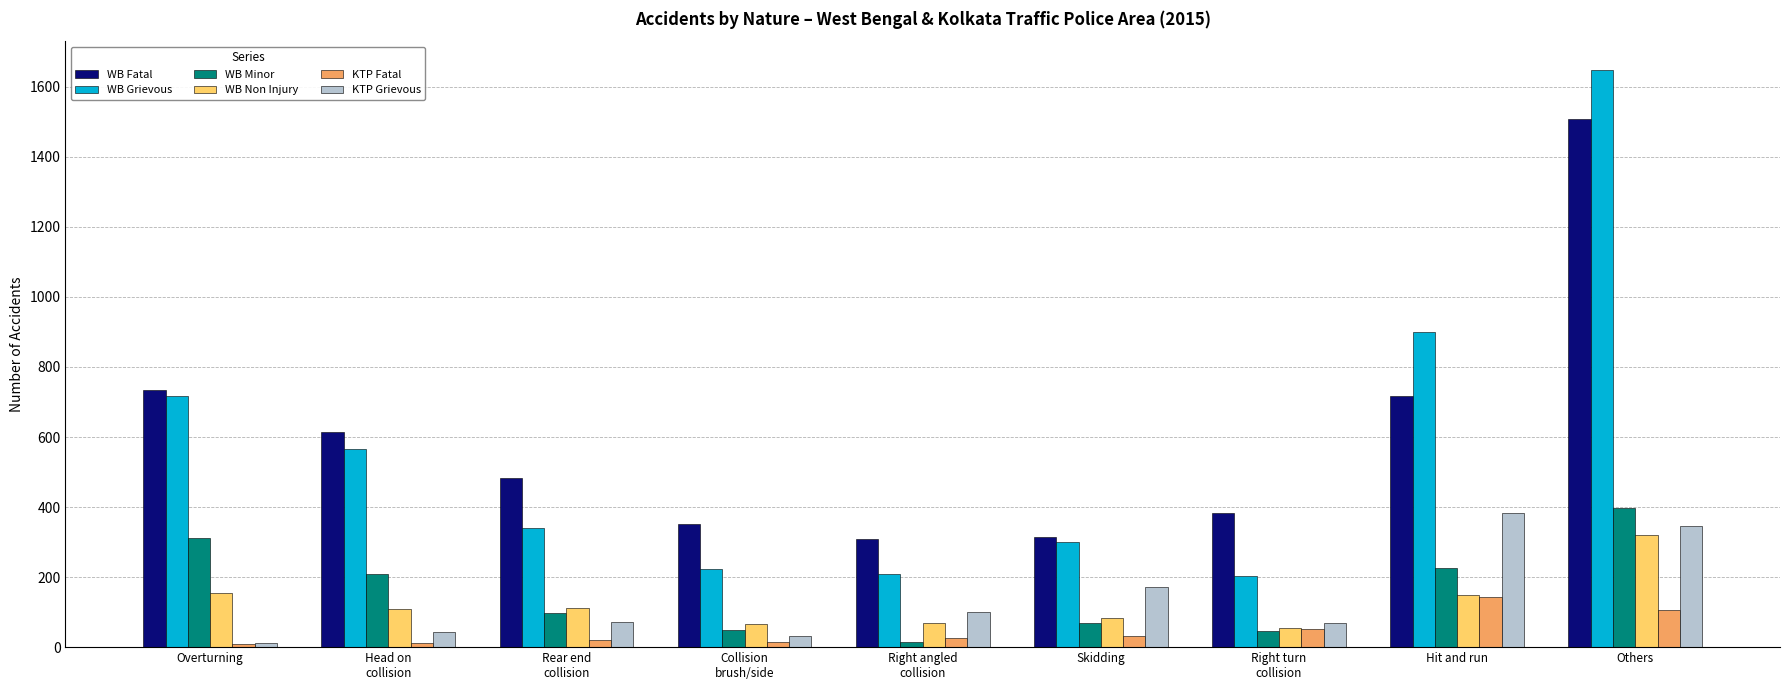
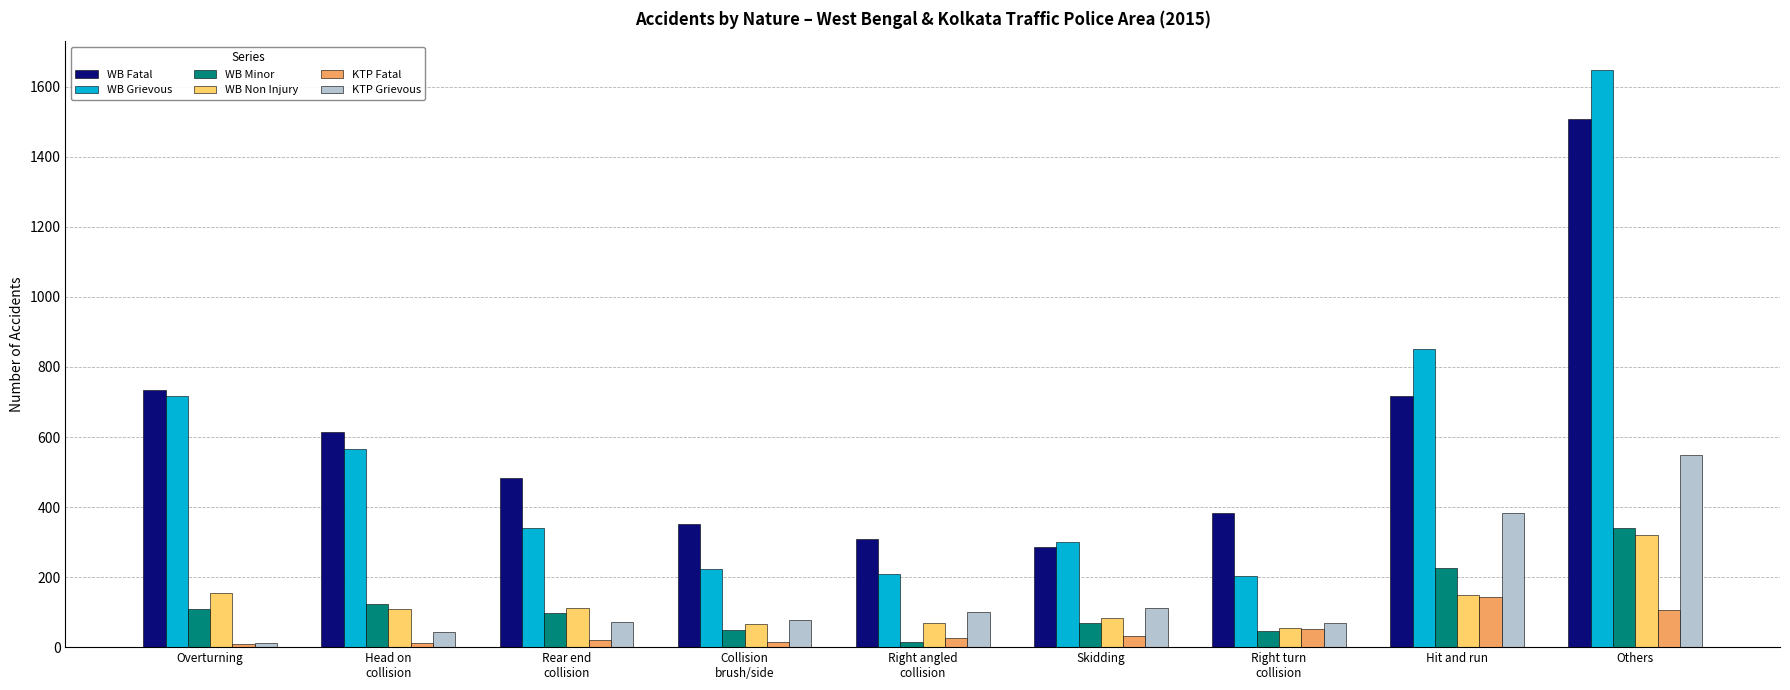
  {
    "WB Fatal": {
      "Overturning": 730,
      "Head on collision": 620,
      "Rear end collision": 480,
      "Collision brush/side": 350,
      "Right angled collision": 310,
-     "Skidding": 310,
+     "Skidding": 290,
      "Right turn collision": 380,
      "Hit and run": 720,
      "Others": 1510
    },
    "WB Grievous": {
      "Overturning": 720,
      "Head on collision": 570,
      "Rear end collision": 340,
      "Collision brush/side": 220,
      "Right angled collision": 210,
      "Skidding": 300,
      "Right turn collision": 200,
-     "Hit and run": 900,
+     "Hit and run": 850,
      "Others": 1650
    },
    "WB Minor": {
-     "Overturning": 310,
-     "Head on collision": 210,
+     "Overturning": 110,
+     "Head on collision": 120,
      "Rear end collision": 100,
      "Collision brush/side": 50,
      "Right angled collision": 20,
      "Skidding": 70,
      "Right turn collision": 50,
      "Hit and run": 230,
-     "Others": 400
+     "Others": 340
    },
    "KTP Grievous": {
      "Overturning": 10,
      "Head on collision": 40,
      "Rear end collision": 70,
-     "Collision brush/side": 30,
+     "Collision brush/side": 80,
      "Right angled collision": 100,
-     "Skidding": 170,
+     "Skidding": 110,
      "Right turn collision": 70,
      "Hit and run": 380,
-     "Others": 350
+     "Others": 550
    }
  }
